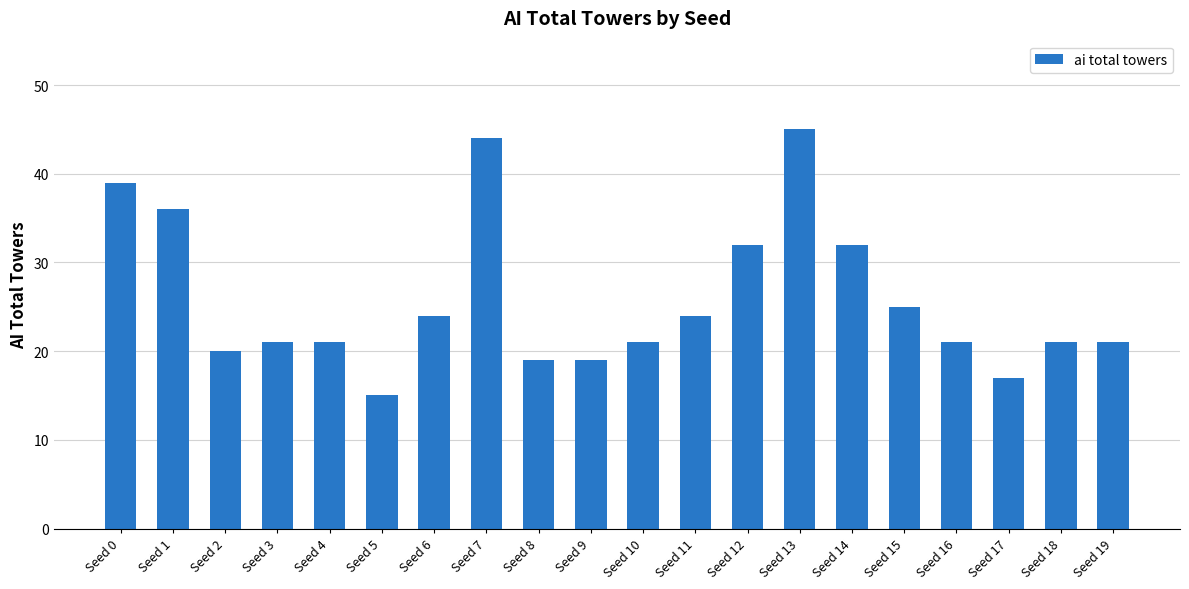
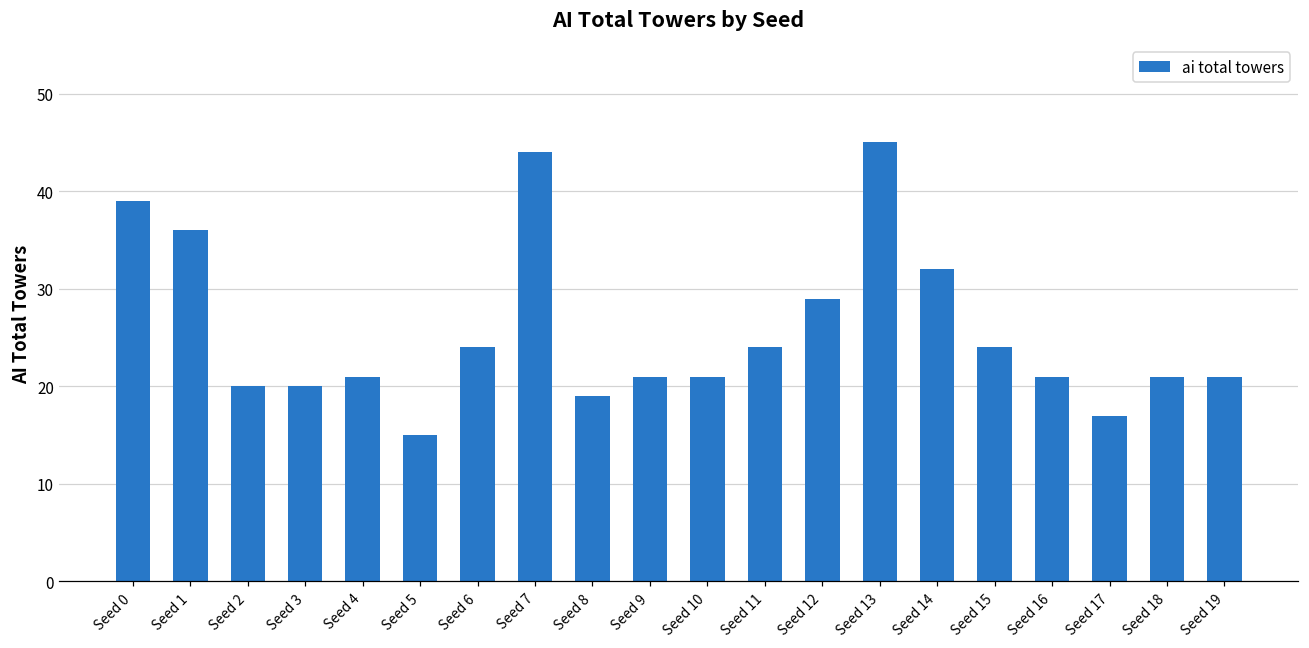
  {
    "Seed 0": 39,
    "Seed 1": 36,
    "Seed 2": 20,
-   "Seed 3": 21,
+   "Seed 3": 20,
    "Seed 4": 21,
    "Seed 5": 15,
    "Seed 6": 24,
    "Seed 7": 44,
    "Seed 8": 19,
-   "Seed 9": 19,
+   "Seed 9": 21,
    "Seed 10": 21,
    "Seed 11": 24,
-   "Seed 12": 32,
+   "Seed 12": 29,
    "Seed 13": 45,
    "Seed 14": 32,
-   "Seed 15": 25,
+   "Seed 15": 24,
    "Seed 16": 21,
    "Seed 17": 17,
    "Seed 18": 21,
    "Seed 19": 21
  }
